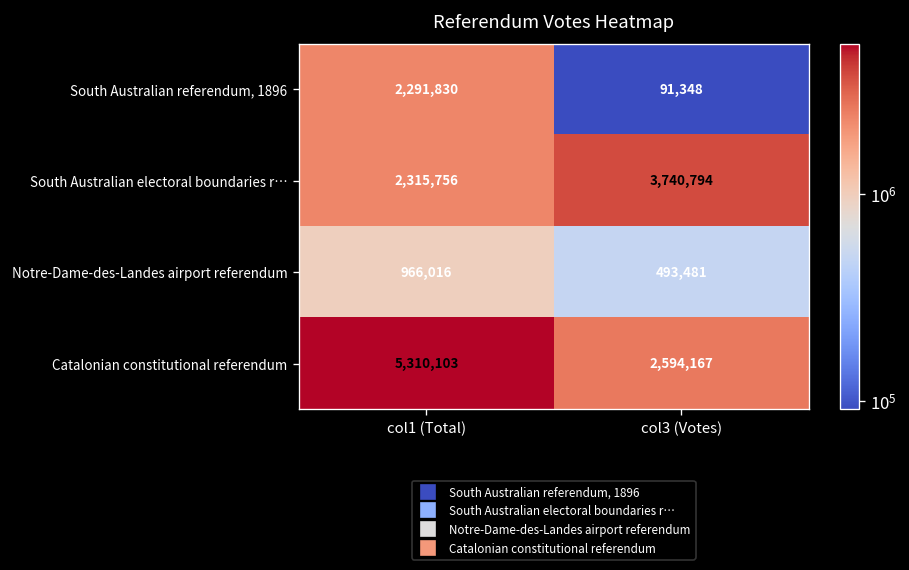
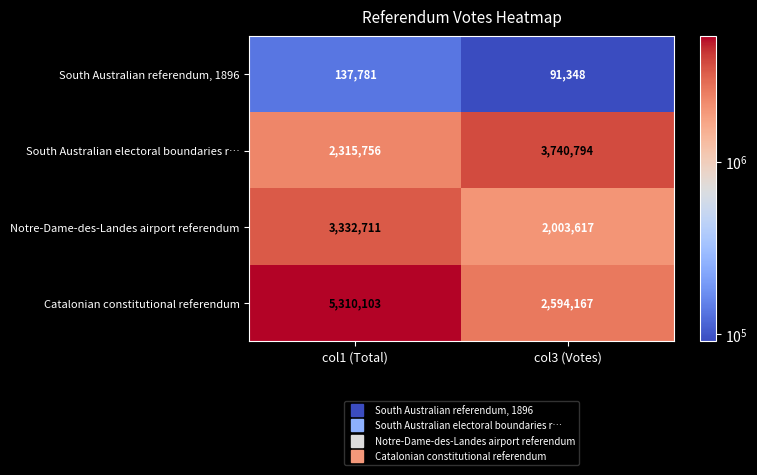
  {
    "South Australian referendum, 1896": {
-     "col1 (Total)": "2,291,830",
+     "col1 (Total)": "137,781",
      "col3 (Votes)": "91,348"
    },
    "South Australian electoral boundaries r…": {
      "col1 (Total)": "2,315,756",
      "col3 (Votes)": "3,740,794"
    },
    "Notre-Dame-des-Landes airport referendum": {
-     "col1 (Total)": "966,016",
-     "col3 (Votes)": "493,481"
+     "col1 (Total)": "3,332,711",
+     "col3 (Votes)": "2,003,617"
    },
    "Catalonian constitutional referendum": {
      "col1 (Total)": "5,310,103",
      "col3 (Votes)": "2,594,167"
    }
  }
